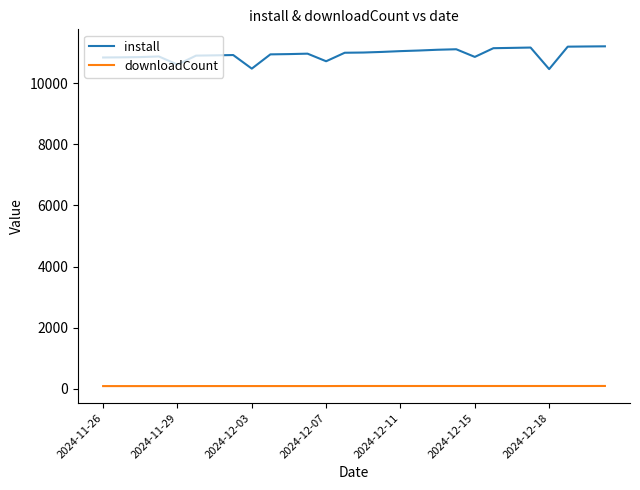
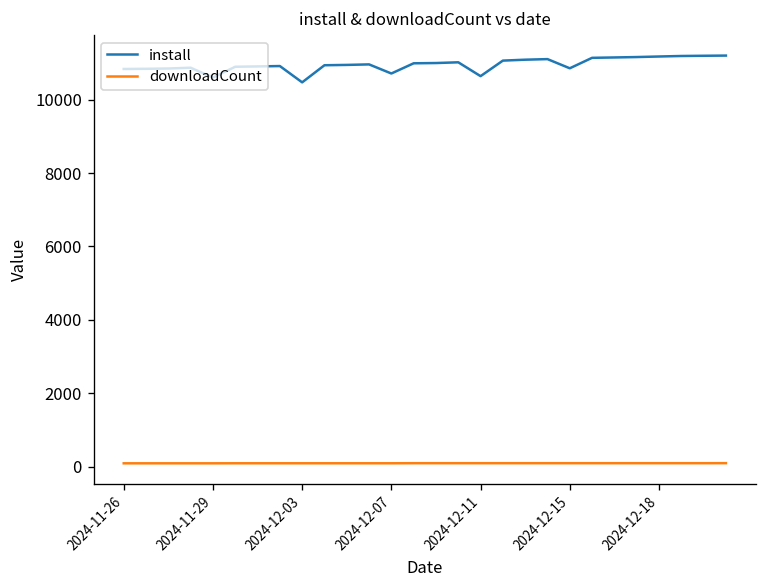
  {
    "install": {
      "2024-12-03": 10500,
      "2024-12-07": 10700,
-     "2024-12-11": 11000,
+     "2024-12-11": 10600,
      "2024-12-15": 10900,
-     "2024-12-18": 10500
+     "2024-12-18": 11200
    },
    "downloadCount": {
      "2024-11-29": 100,
      "2024-12-03": 100,
      "2024-12-07": 100,
      "2024-12-11": 100,
      "2024-12-15": 100,
      "2024-12-18": 100
    }
  }
